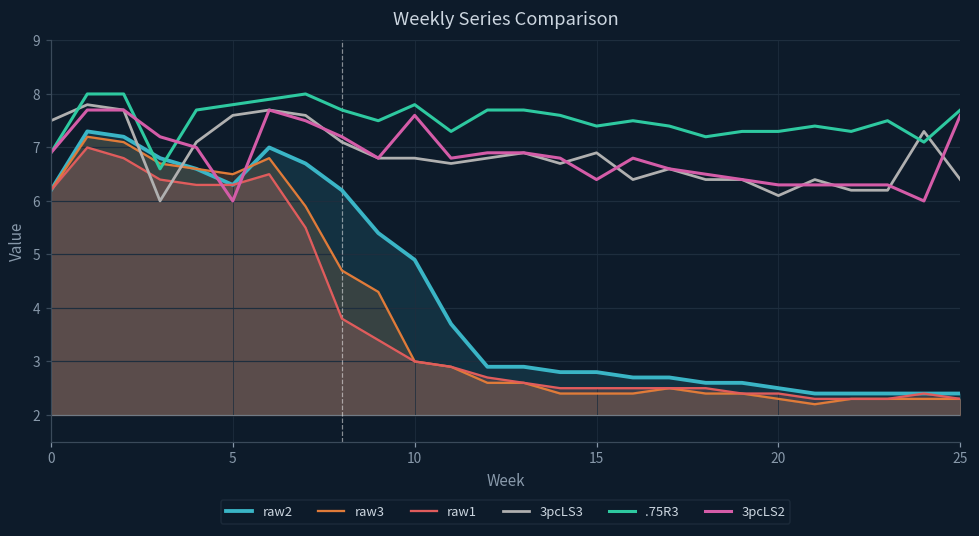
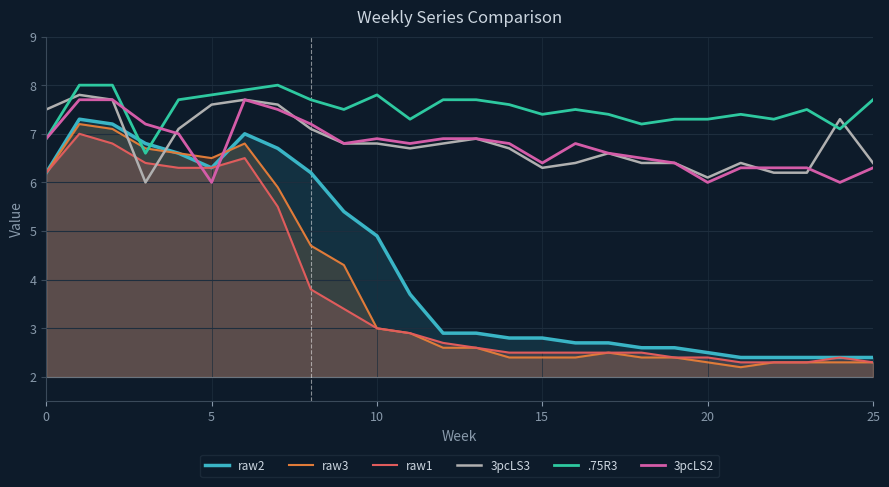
  {
    "3pcLS3": {
      "0": 7.5,
      "5": 7.6,
      "10": 6.8,
-     "15": 6.9,
+     "15": 6.3,
      "20": 6.1,
      "25": 6.4
    },
    "3pcLS2": {
      "5": 6.0,
-     "10": 7.6,
+     "10": 6.9,
      "15": 6.4,
-     "20": 6.3,
-     "25": 7.6
+     "20": 6.0,
+     "25": 6.3
    }
  }
